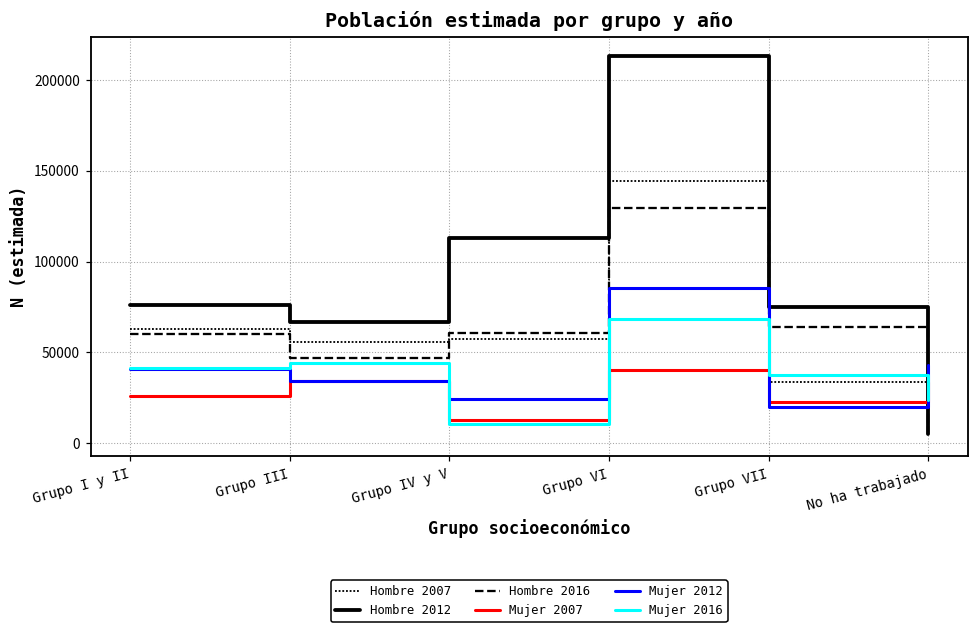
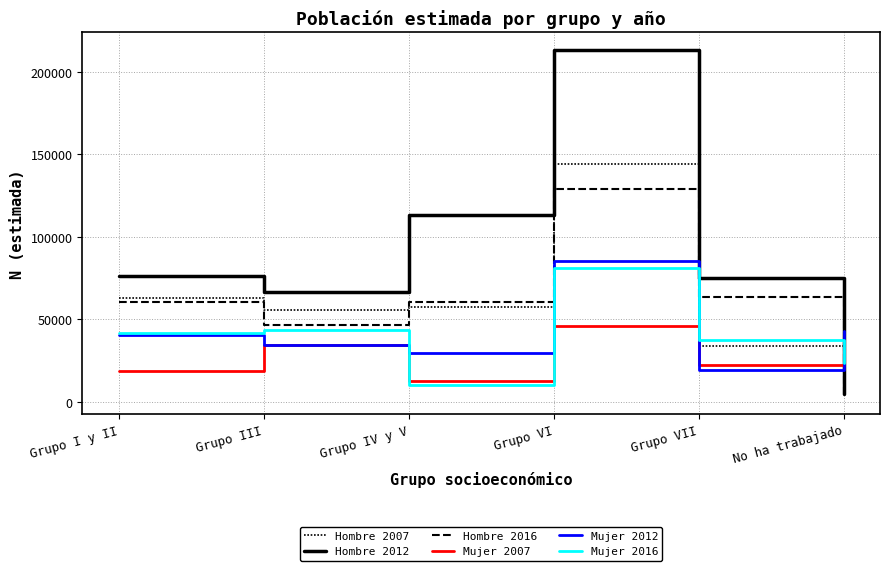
  {
    "Mujer 2007": {
-     "Grupo I y II": 26000,
+     "Grupo I y II": 19000,
      "Grupo IV y V": 13000,
-     "Grupo VI": 40000,
+     "Grupo VI": 46000,
      "Grupo VII": 23000,
      "No ha trabajado": 34000
    },
    "Mujer 2012": {
-     "Grupo IV y V": 24000,
+     "Grupo IV y V": 30000,
      "Grupo VI": 86000,
      "Grupo VII": 20000,
      "No ha trabajado": 43000
    },
    "Mujer 2016": {
      "Grupo III": 44000,
      "Grupo IV y V": 10000,
-     "Grupo VI": 68000,
+     "Grupo VI": 81000,
      "Grupo VII": 37000,
      "No ha trabajado": 24000
    }
  }
